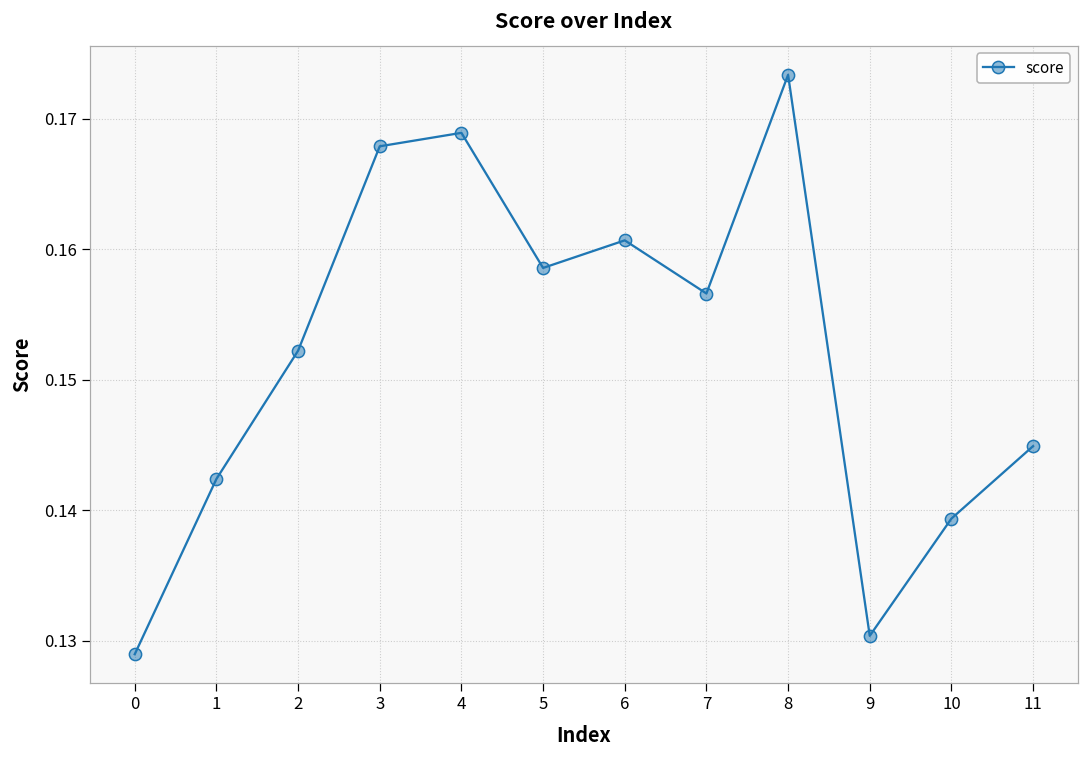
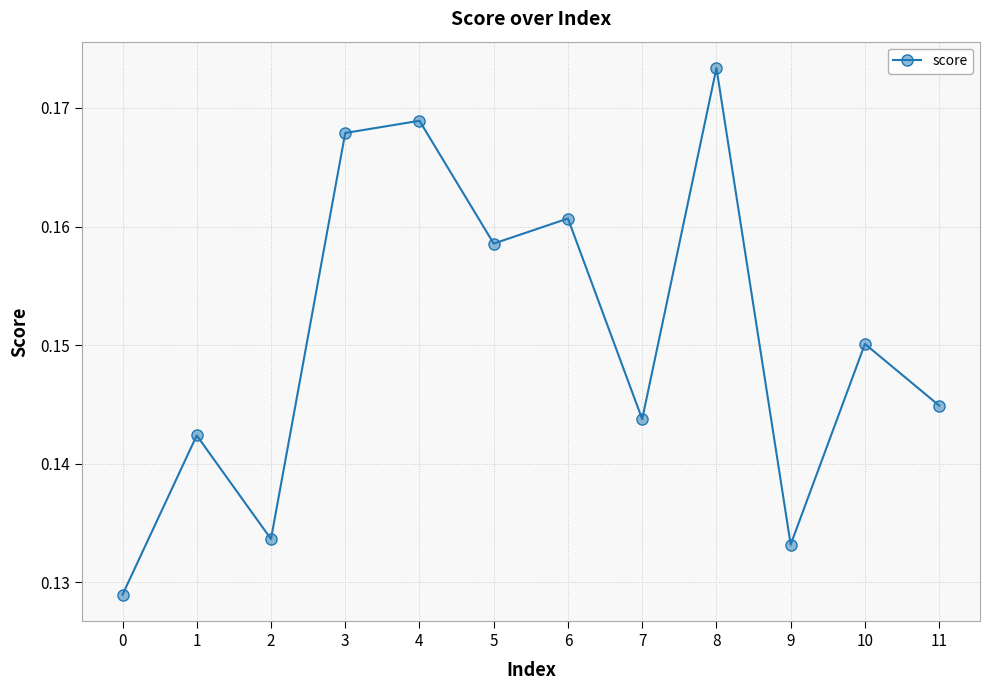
  {
    "0": 0.1290,
    "1": 0.1424,
-   "2": 0.1522,
+   "2": 0.1337,
    "3": 0.1679,
    "4": 0.1689,
    "5": 0.1586,
    "6": 0.1607,
-   "7": 0.1566,
+   "7": 0.1438,
    "8": 0.1734,
-   "9": 0.1304,
-   "10": 0.1394,
+   "9": 0.1332,
+   "10": 0.1501,
    "11": 0.1449
  }
